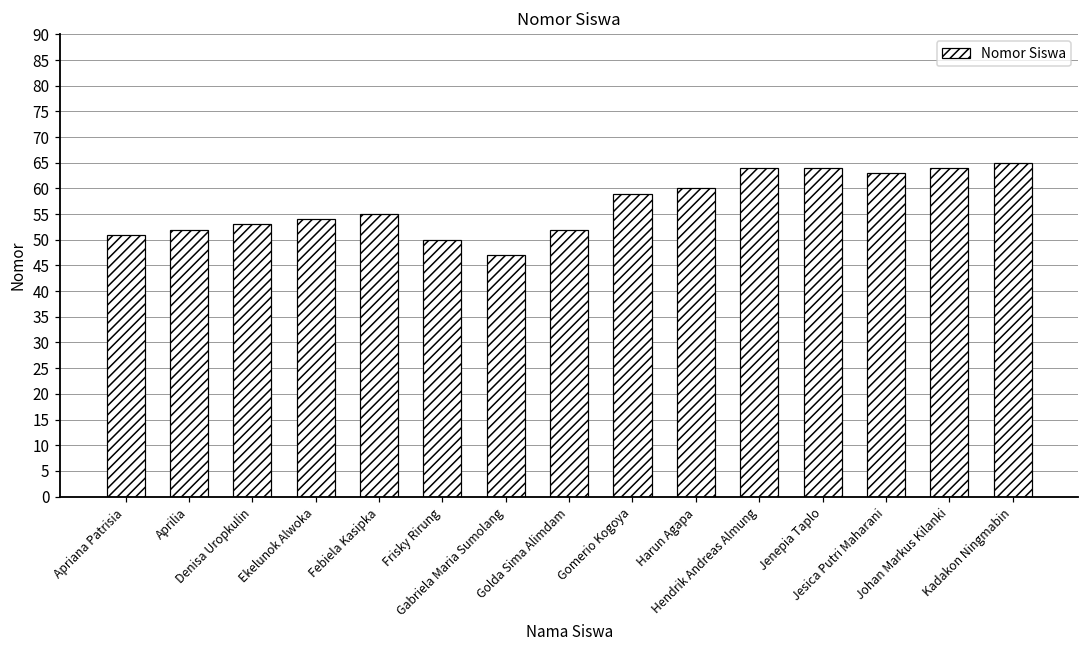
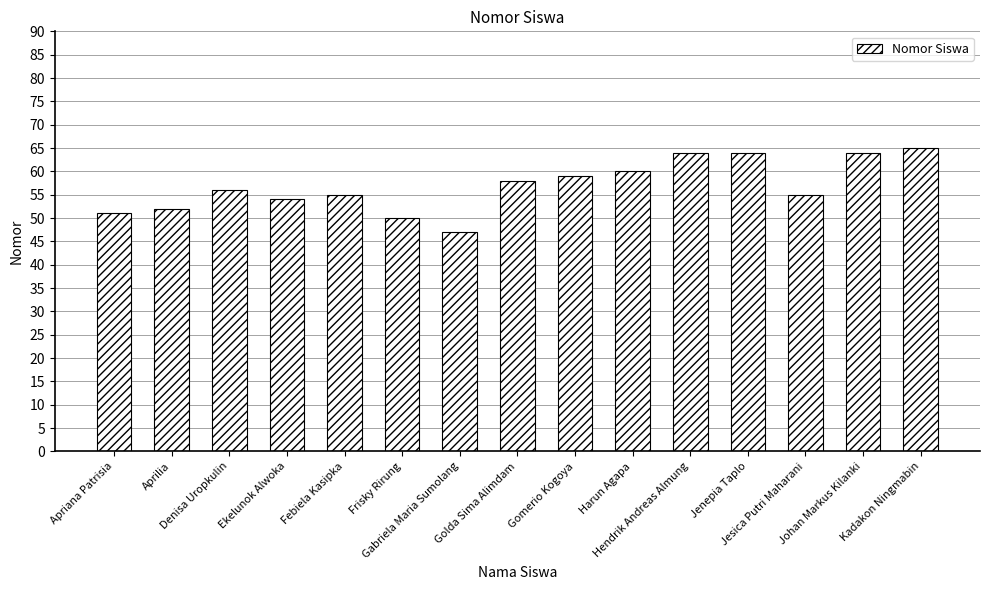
  {
    "Apriana Patrisia": 51,
    "Aprilia": 52,
-   "Denisa Uropkulin": 53,
+   "Denisa Uropkulin": 56,
    "Ekelunok Alwoka": 54,
    "Febiela Kasipka": 55,
    "Frisky Rirung": 50,
    "Gabriela Maria Sumolang": 47,
-   "Golda Sima Alimdam": 52,
+   "Golda Sima Alimdam": 58,
    "Gomerio Kogoya": 59,
    "Harun Agapa": 60,
    "Hendrik Andreas Almung": 64,
    "Jenepia Taplo": 64,
-   "Jesica Putri Maharani": 63,
+   "Jesica Putri Maharani": 55,
    "Johan Markus Kilanki": 64,
    "Kadakon Ningmabin": 65
  }
